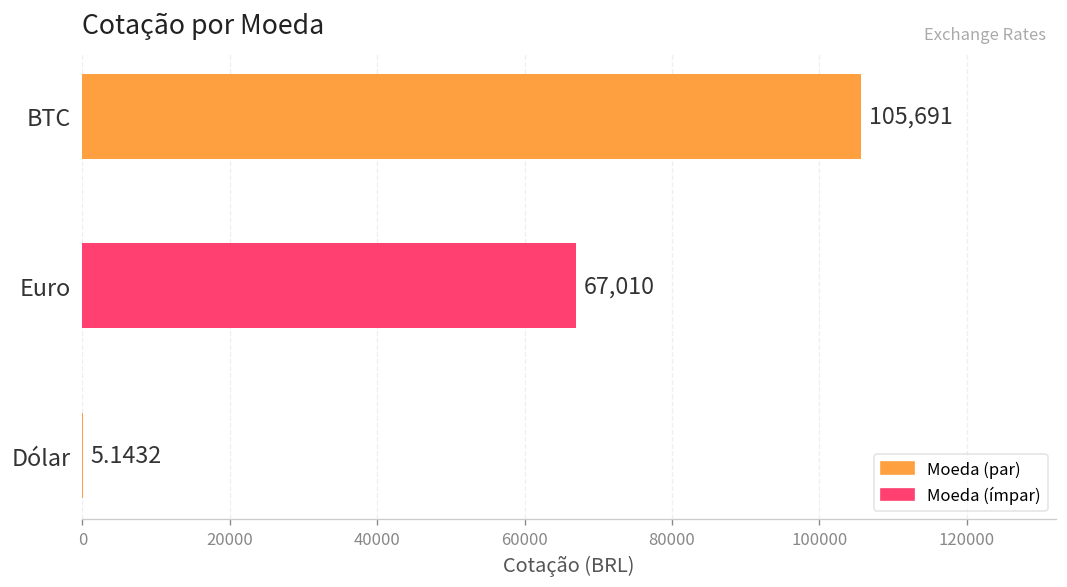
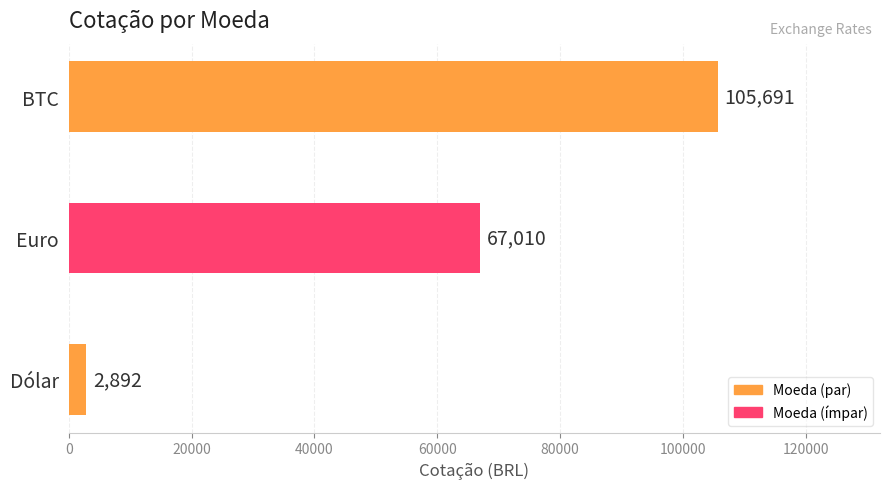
  {
    "BTC": "105,691",
    "Euro": "67,010",
-   "Dólar": "5.1432"
+   "Dólar": "2,892"
  }
